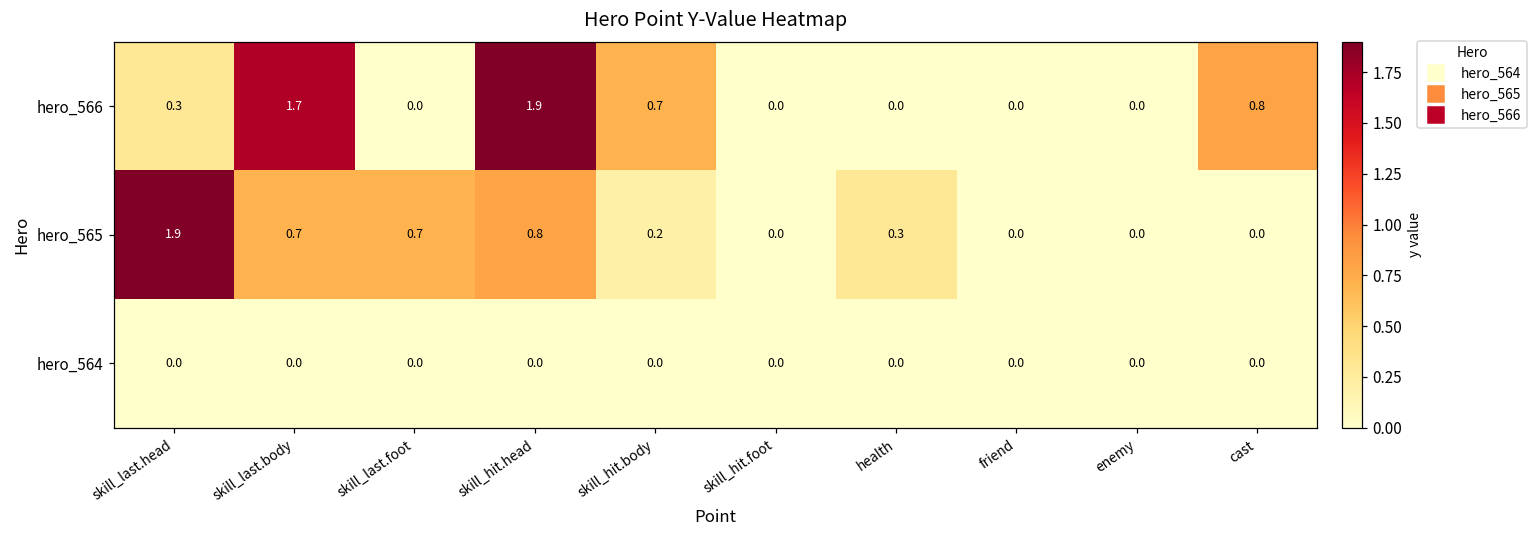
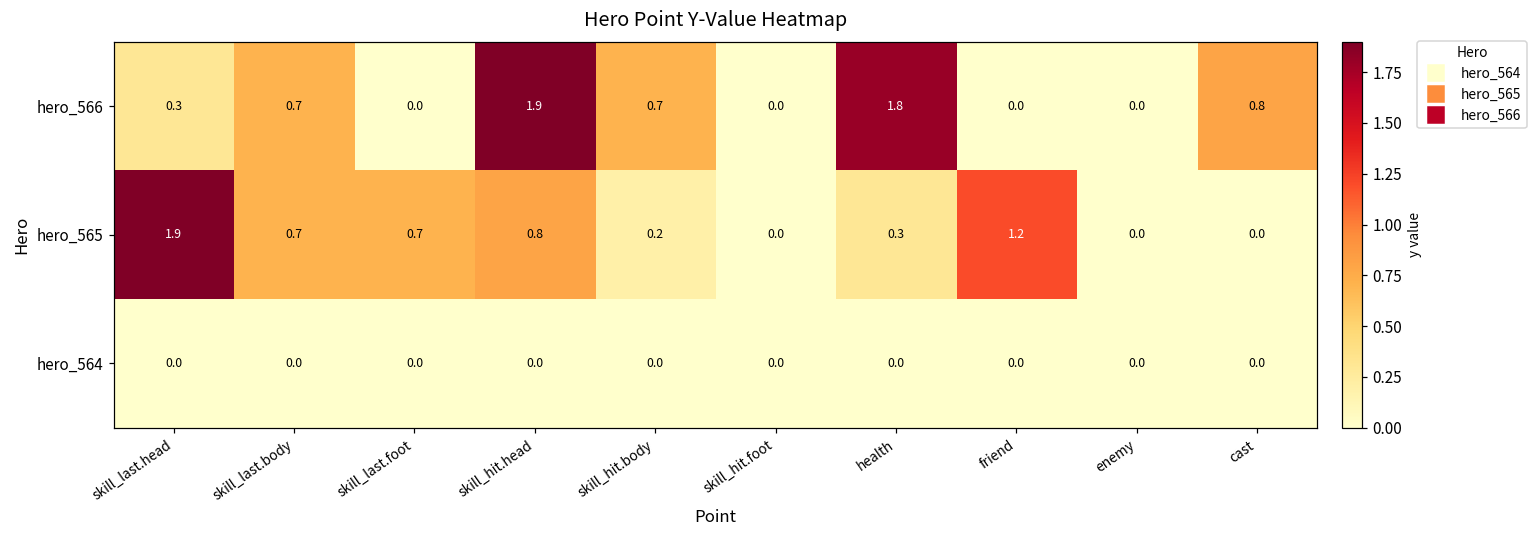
  {
    "hero_566": {
      "skill_last.head": 0.3,
-     "skill_last.body": 1.7,
+     "skill_last.body": 0.7,
      "skill_last.foot": 0.0,
      "skill_hit.head": 1.9,
      "skill_hit.body": 0.7,
      "skill_hit.foot": 0.0,
-     "health": 0.0,
+     "health": 1.8,
      "friend": 0.0,
      "enemy": 0.0,
      "cast": 0.8
    },
    "hero_565": {
      "skill_last.head": 1.9,
      "skill_last.body": 0.7,
      "skill_last.foot": 0.7,
      "skill_hit.head": 0.8,
      "skill_hit.body": 0.2,
      "skill_hit.foot": 0.0,
      "health": 0.3,
-     "friend": 0.0,
+     "friend": 1.2,
      "enemy": 0.0,
      "cast": 0.0
    },
    "hero_564": {
      "skill_last.head": 0.0,
      "skill_last.body": 0.0,
      "skill_last.foot": 0.0,
      "skill_hit.head": 0.0,
      "skill_hit.body": 0.0,
      "skill_hit.foot": 0.0,
      "health": 0.0,
      "friend": 0.0,
      "enemy": 0.0,
      "cast": 0.0
    }
  }
